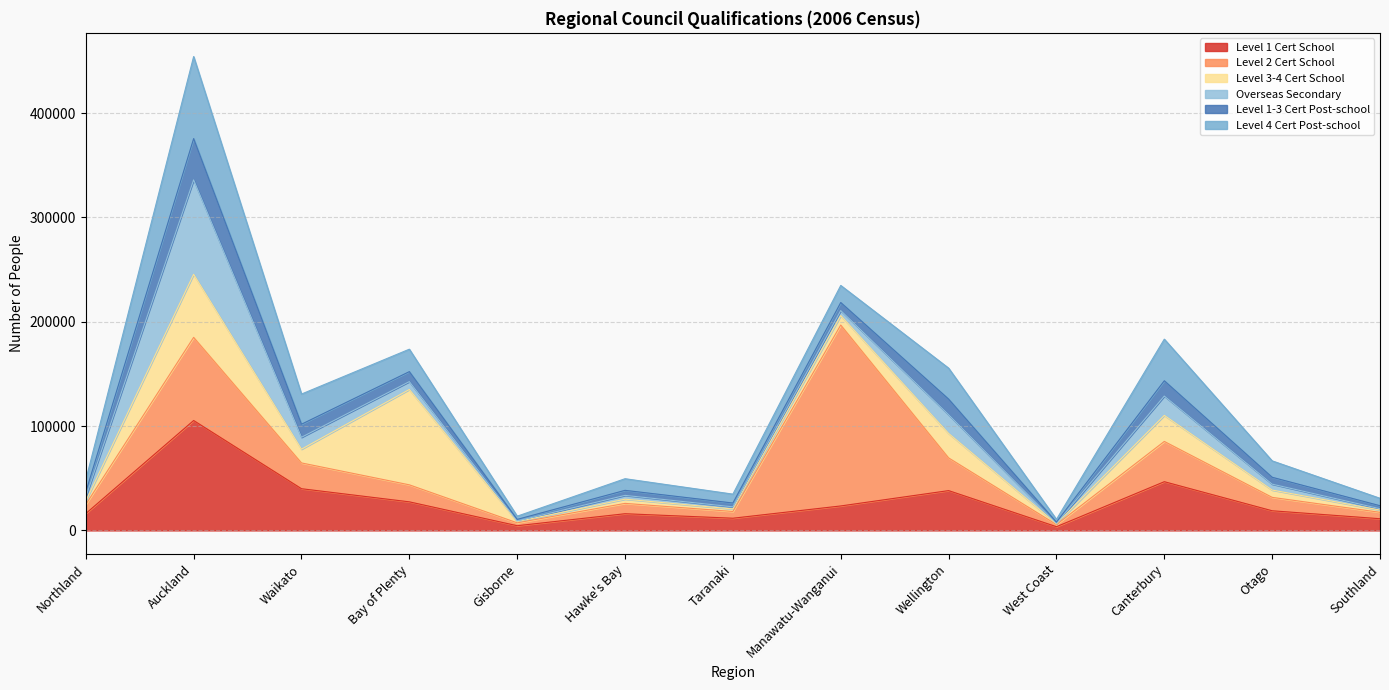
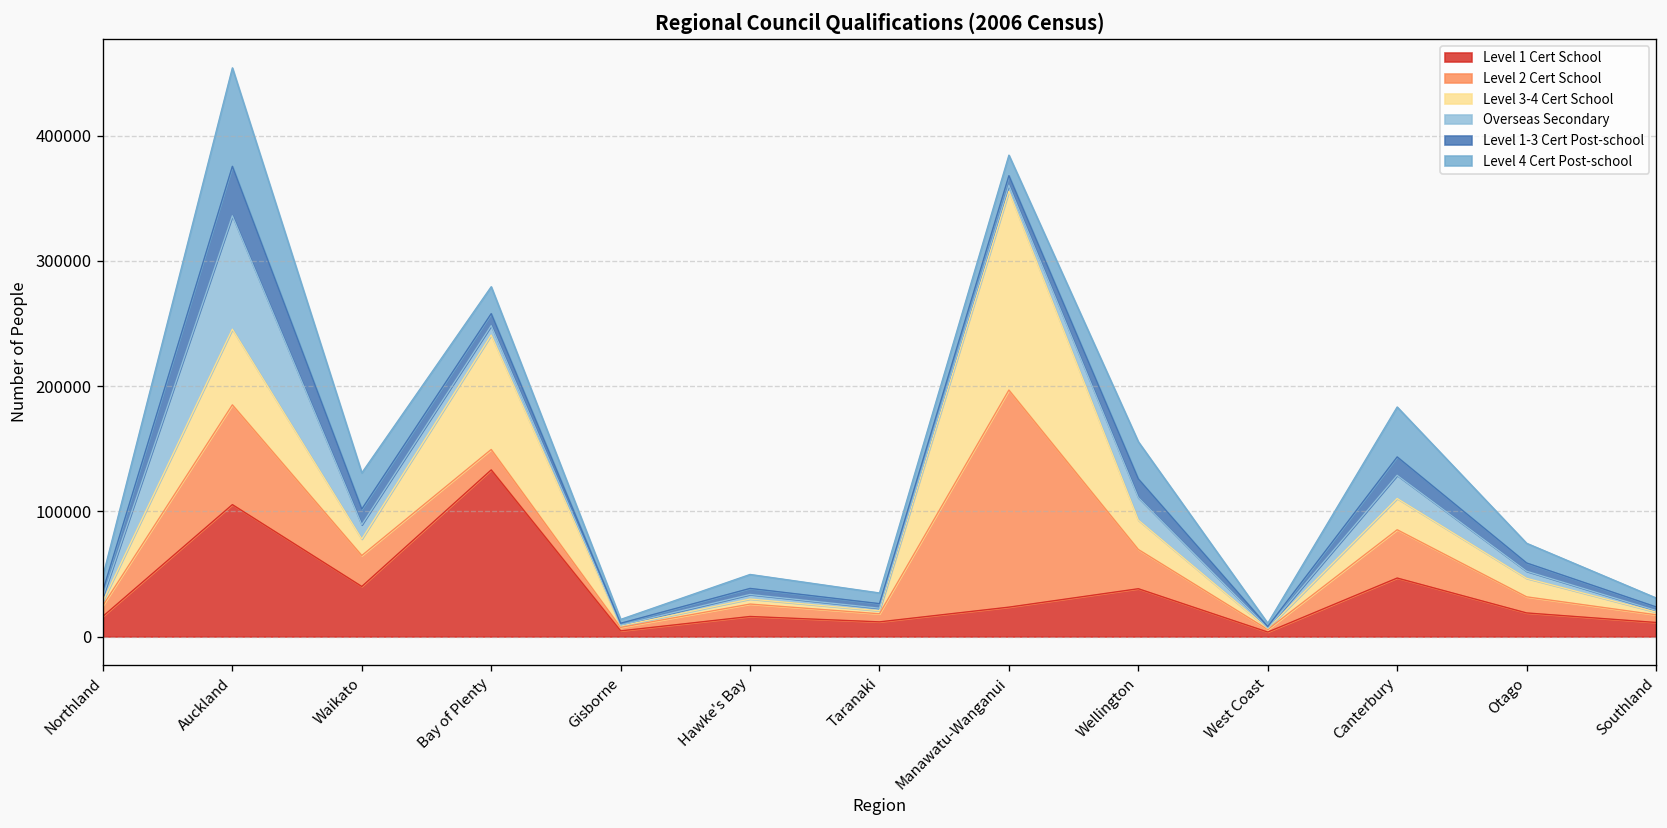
  {
    "Level 1 Cert School": {
      "Northland": 16000,
      "Auckland": 105000,
      "Waikato": 40000,
-     "Bay of Plenty": 27000,
+     "Bay of Plenty": 133000,
      "Gisborne": 5000,
      "Hawke's Bay": 16000,
      "Taranaki": 12000,
      "Manawatu-Wanganui": 23000,
      "Wellington": 38000,
      "Canterbury": 47000,
      "Otago": 19000,
      "Southland": 11000
    },
    "Level 2 Cert School": {
      "Northland": 9000,
      "Auckland": 80000,
      "Waikato": 25000,
      "Bay of Plenty": 16000,
      "Hawke's Bay": 10000,
      "Taranaki": 6000,
      "Manawatu-Wanganui": 173000,
      "Wellington": 31000,
      "Canterbury": 39000,
      "Otago": 13000
    },
    "Level 3-4 Cert School": {
      "Northland": 3000,
      "Auckland": 60000,
      "Waikato": 13000,
      "Bay of Plenty": 91000,
      "Hawke's Bay": 4000,
-     "Manawatu-Wanganui": 9000,
+     "Manawatu-Wanganui": 159000,
      "Wellington": 23000,
      "Canterbury": 25000,
-     "Otago": 7000
+     "Otago": 15000
    },
    "Level 1-3 Cert Post-school": {
      "Northland": 5000,
      "Auckland": 40000,
      "Waikato": 13000,
      "Bay of Plenty": 10000,
      "Hawke's Bay": 5000,
      "Taranaki": 4000,
      "Manawatu-Wanganui": 8000,
      "Wellington": 15000,
      "Canterbury": 15000,
      "Otago": 7000,
      "Southland": 3000
    }
  }
